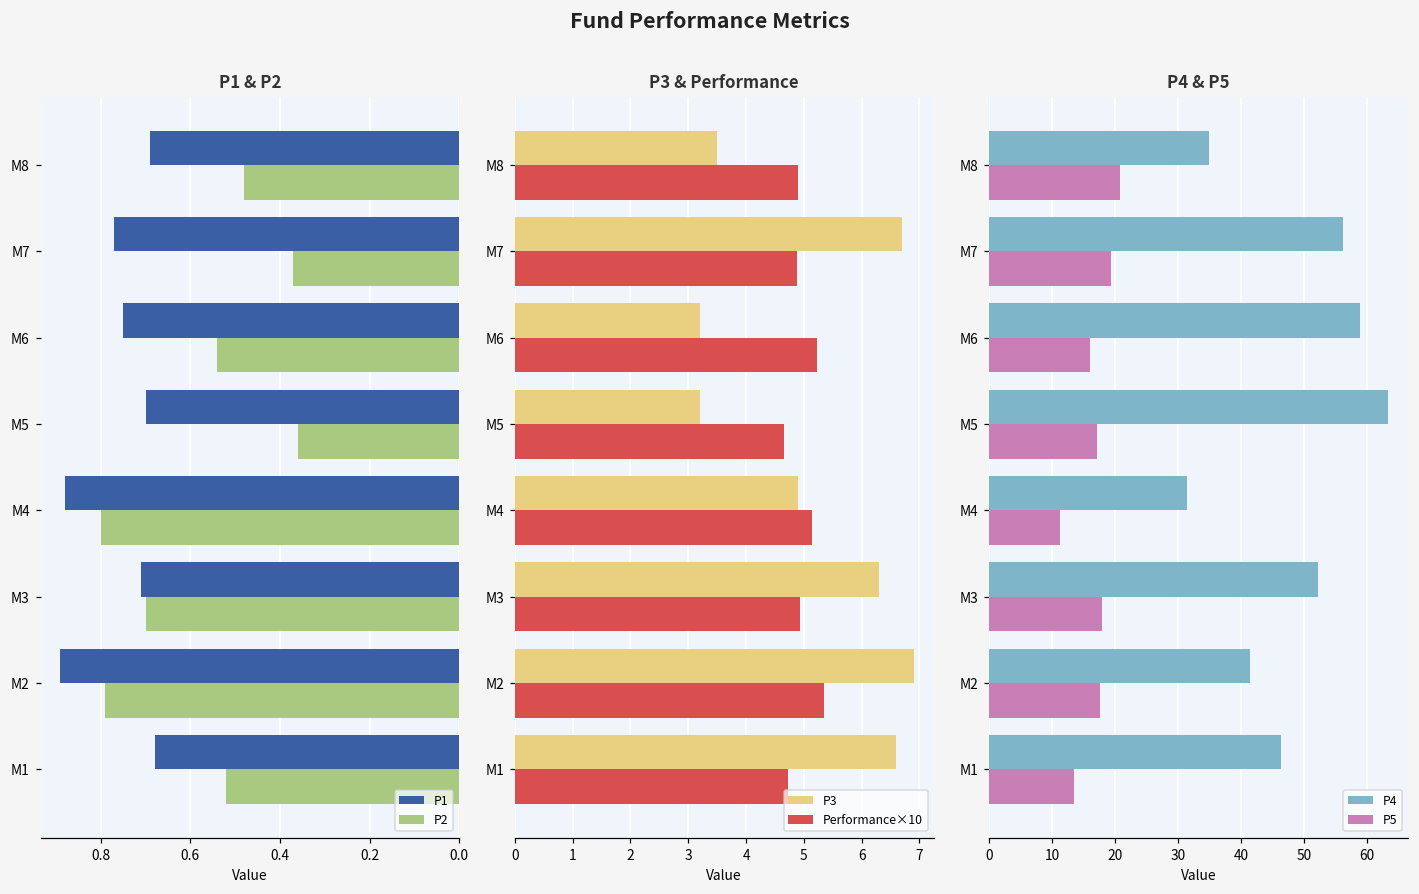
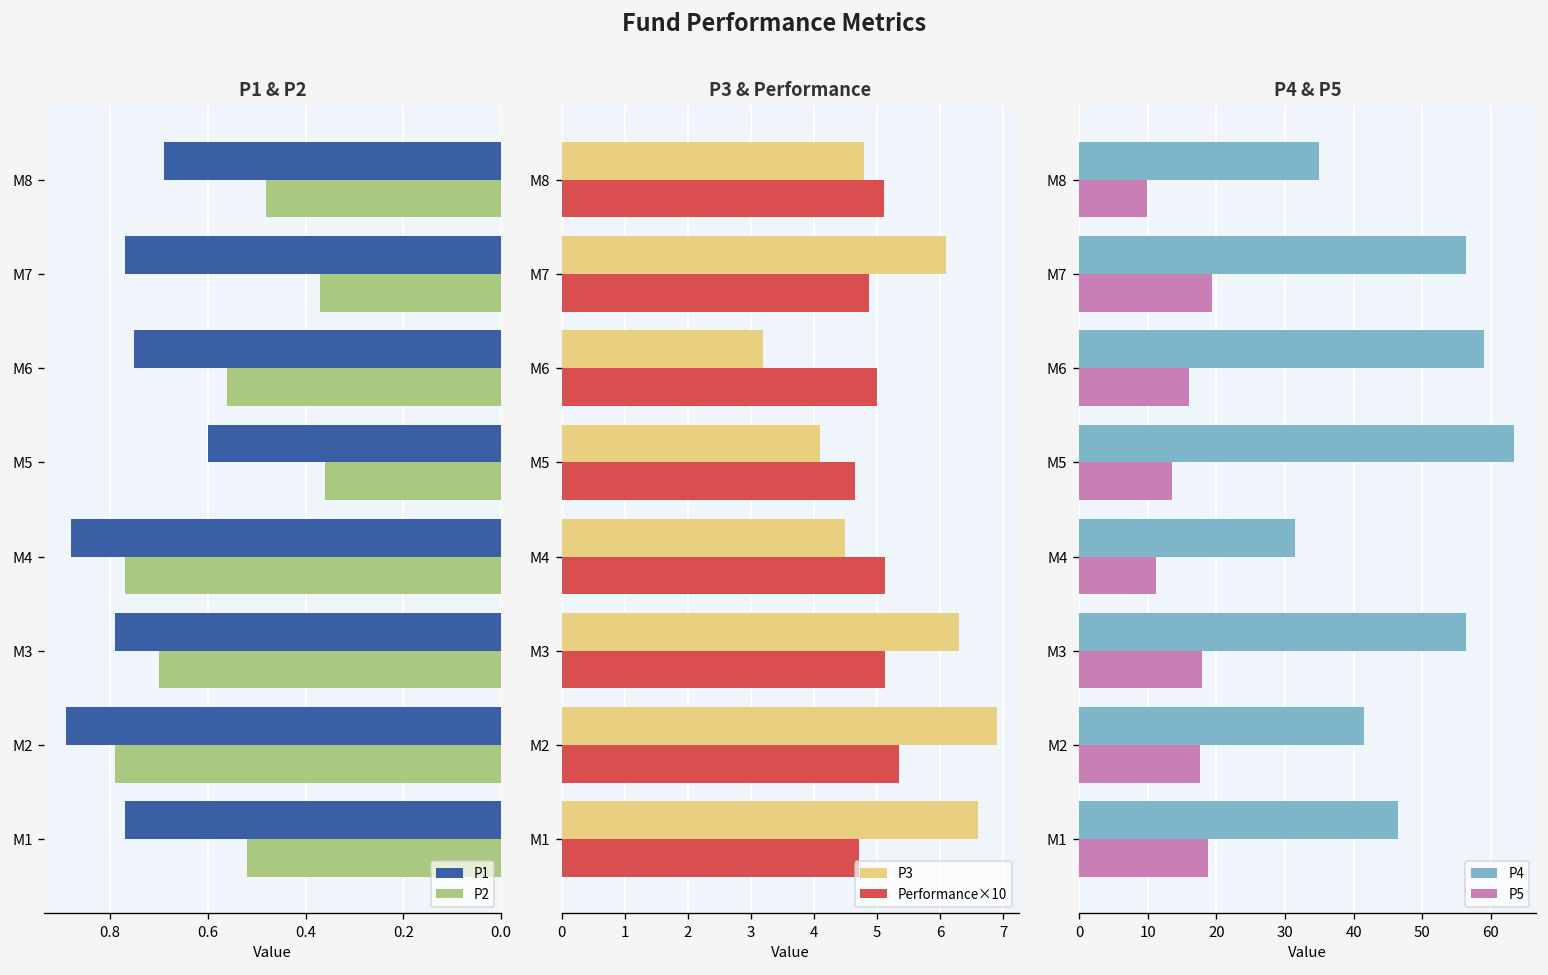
  {
    "P1 & P2": {
      "P1": {
        "M8": 0.69,
        "M7": 0.77,
        "M6": 0.75,
-       "M5": 0.7,
+       "M5": 0.6,
        "M4": 0.88,
-       "M3": 0.71,
+       "M3": 0.79,
        "M2": 0.89,
-       "M1": 0.68
+       "M1": 0.77
      },
      "P2": {
        "M8": 0.48,
        "M7": 0.37,
-       "M6": 0.54,
+       "M6": 0.56,
        "M5": 0.36,
-       "M4": 0.80,
+       "M4": 0.77,
        "M3": 0.70,
        "M2": 0.79,
        "M1": 0.52
      }
    },
    "P3 & Performance": {
      "P3": {
-       "M8": 3.5,
-       "M7": 6.7,
+       "M8": 4.8,
+       "M7": 6.1,
        "M6": 3.2,
-       "M5": 3.2,
-       "M4": 4.9,
+       "M5": 4.1,
+       "M4": 4.5,
        "M3": 6.3,
        "M2": 6.9,
        "M1": 6.6
      },
      "Performance×10": {
-       "M8": 4.9,
+       "M8": 5.1,
        "M7": 4.9,
-       "M6": 5.2,
+       "M6": 5.0,
        "M5": 4.6,
        "M4": 5.1,
-       "M3": 4.9,
+       "M3": 5.1,
        "M2": 5.4,
        "M1": 4.7
      }
    },
    "P4 & P5": {
      "P4": {
        "M8": 35,
        "M7": 56,
        "M6": 59,
        "M5": 63,
        "M4": 32,
-       "M3": 52,
+       "M3": 56,
        "M2": 42,
        "M1": 46
      },
      "P5": {
-       "M8": 21,
+       "M8": 10,
        "M7": 19,
        "M6": 16,
-       "M5": 17,
+       "M5": 14,
        "M4": 11,
        "M3": 18,
        "M2": 18,
-       "M1": 13
+       "M1": 19
      }
    }
  }
